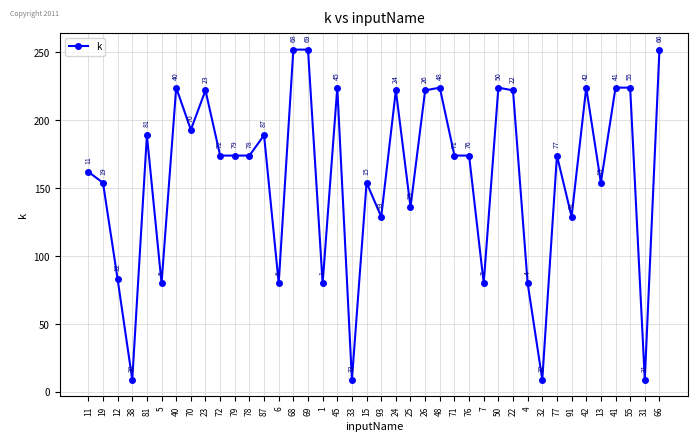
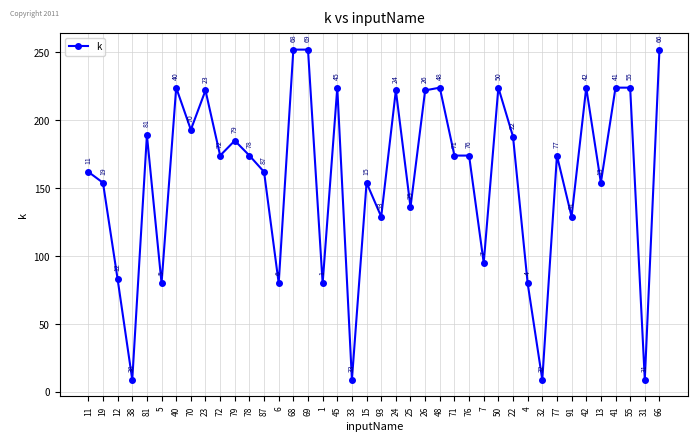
  {
-   "79": 174,
-   "87": 189,
-   "7": 80,
-   "22": 222
+   "79": 185,
+   "87": 162,
+   "7": 95,
+   "22": 188
  }
